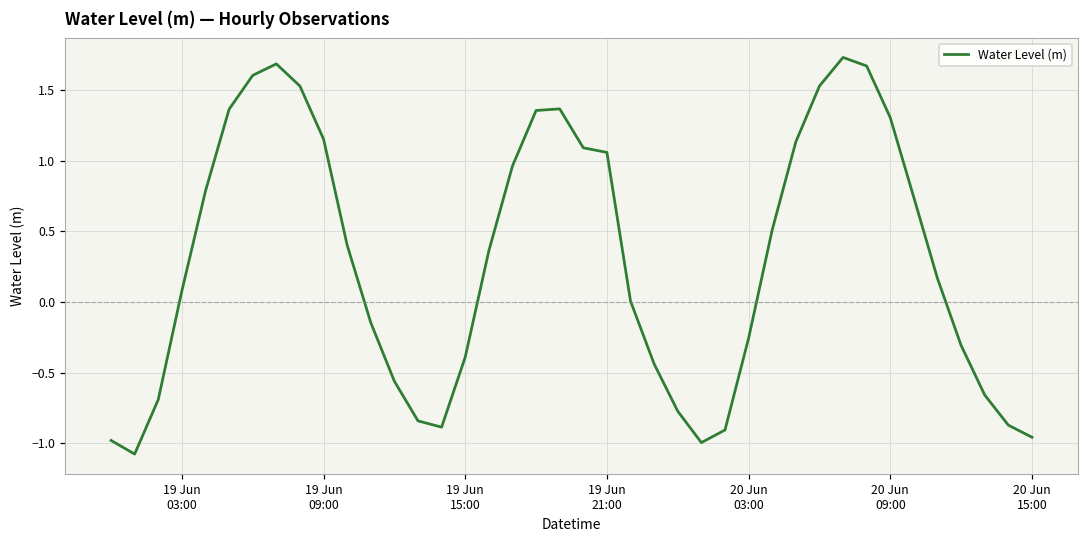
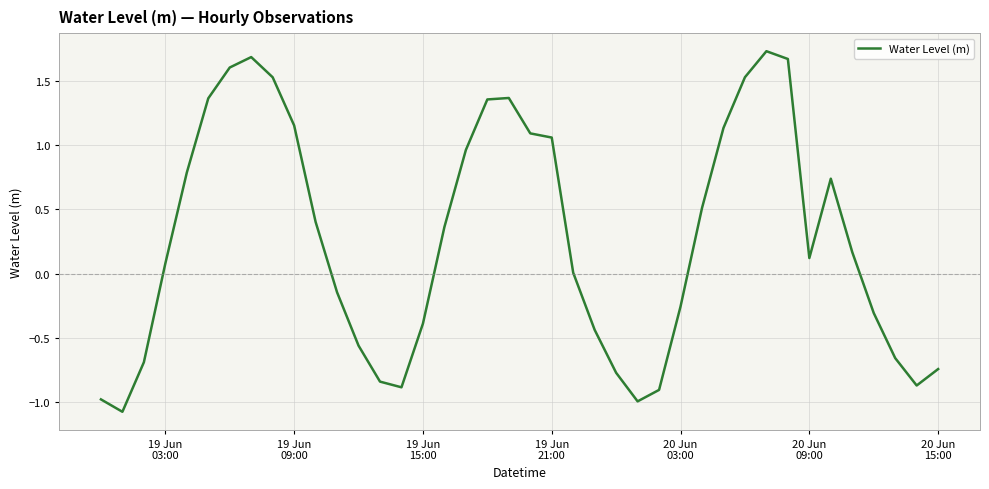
  {
    "19 Jun 03:00": 0.08,
    "19 Jun 09:00": 1.15,
    "19 Jun 15:00": -0.39,
    "19 Jun 21:00": 1.06,
    "20 Jun 03:00": -0.26,
-   "20 Jun 09:00": 1.31,
-   "20 Jun 15:00": -0.96
+   "20 Jun 09:00": 0.12,
+   "20 Jun 15:00": -0.74
  }
